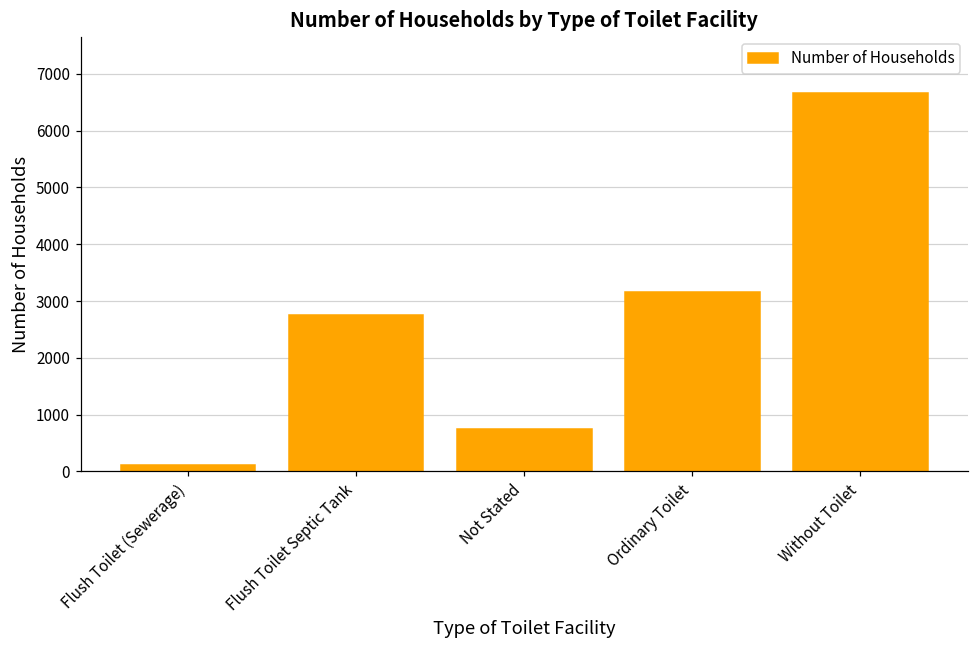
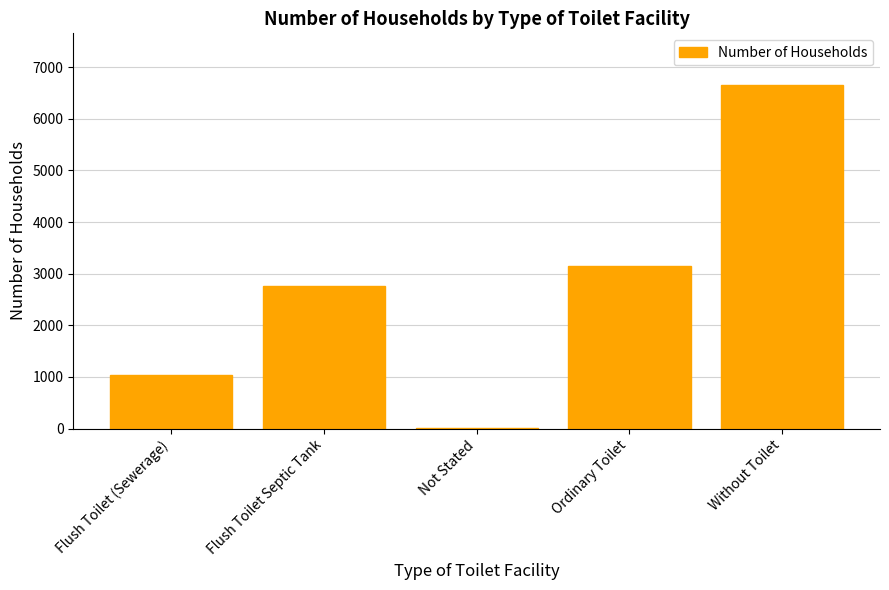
  {
-   "Flush Toilet (Sewerage)": 100,
+   "Flush Toilet (Sewerage)": 1000,
    "Flush Toilet Septic Tank": 2800,
-   "Not Stated": 700,
+   "Not Stated": 0,
    "Ordinary Toilet": 3200,
    "Without Toilet": 6700
  }
